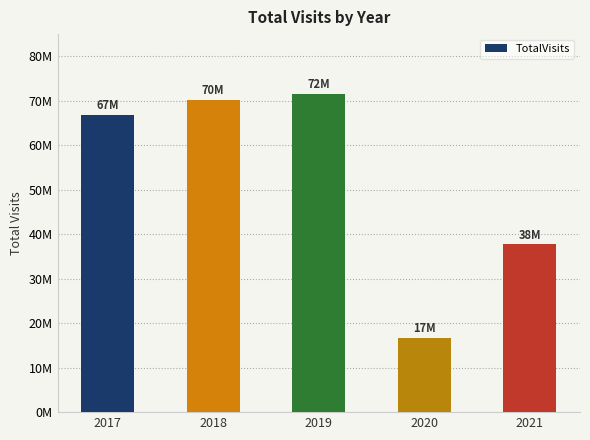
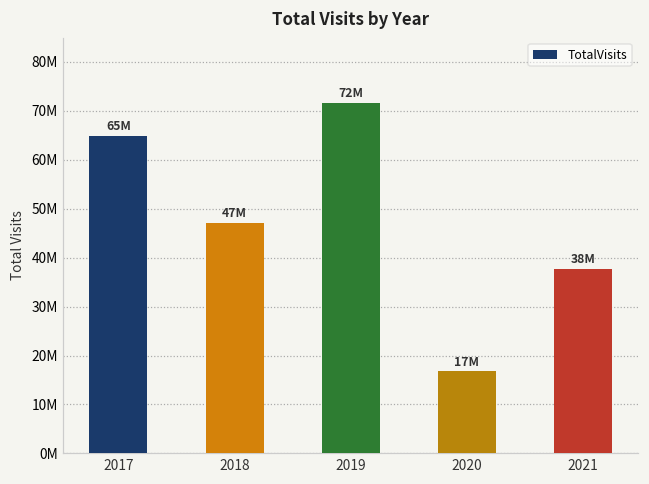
  {
-   "2017": "67M",
-   "2018": "70M",
+   "2017": "65M",
+   "2018": "47M",
    "2019": "72M",
    "2020": "17M",
    "2021": "38M"
  }
